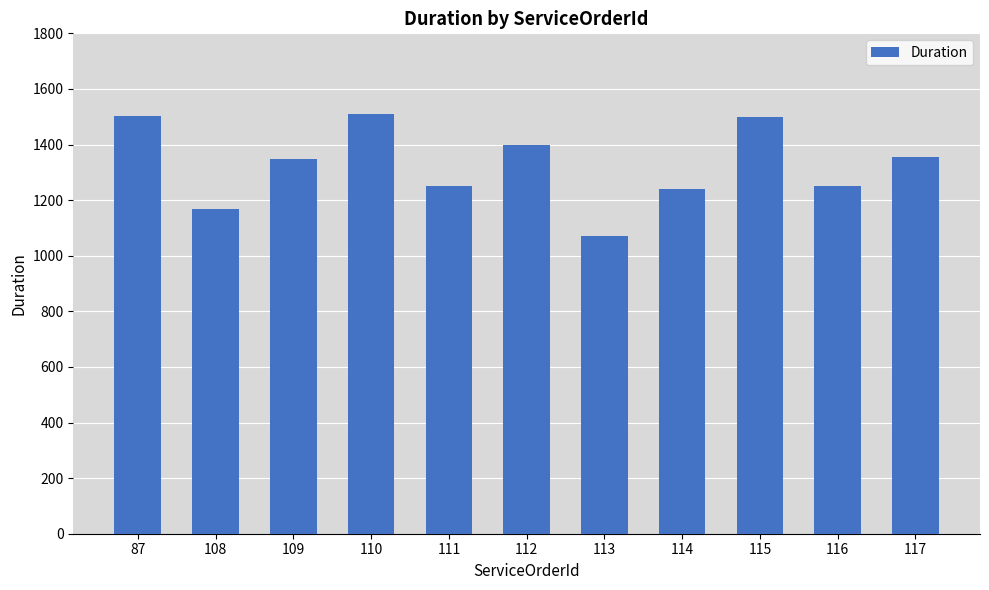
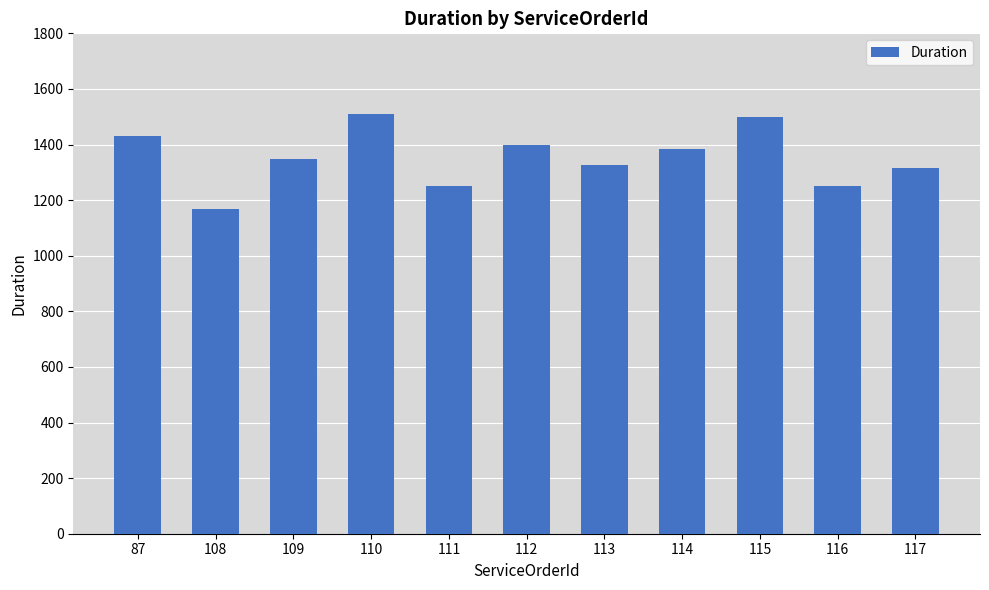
  {
-   "87": 1500,
+   "87": 1430,
    "108": 1170,
    "109": 1350,
    "110": 1510,
    "111": 1250,
    "112": 1400,
-   "113": 1070,
-   "114": 1240,
+   "113": 1330,
+   "114": 1380,
    "115": 1500,
    "116": 1250,
-   "117": 1360
+   "117": 1320
  }
